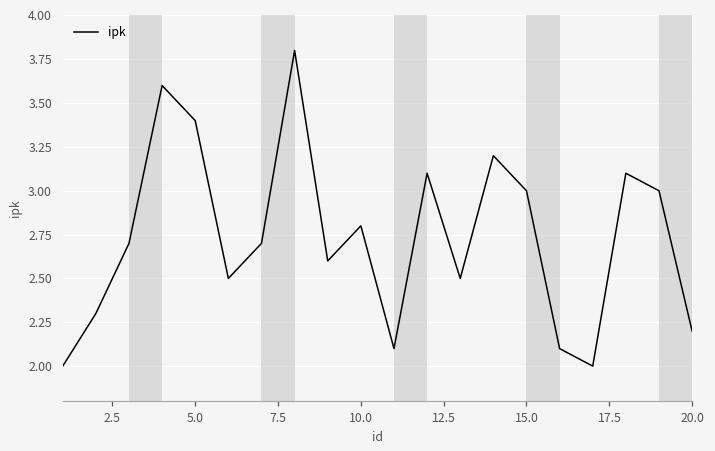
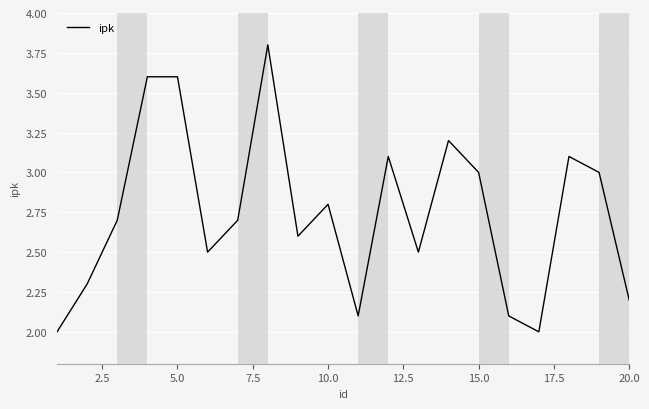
  {
-   "5.0": 3.4,
+   "5.0": 3.6,
    "10.0": 2.8,
    "15.0": 3.0,
    "20.0": 2.2
  }
